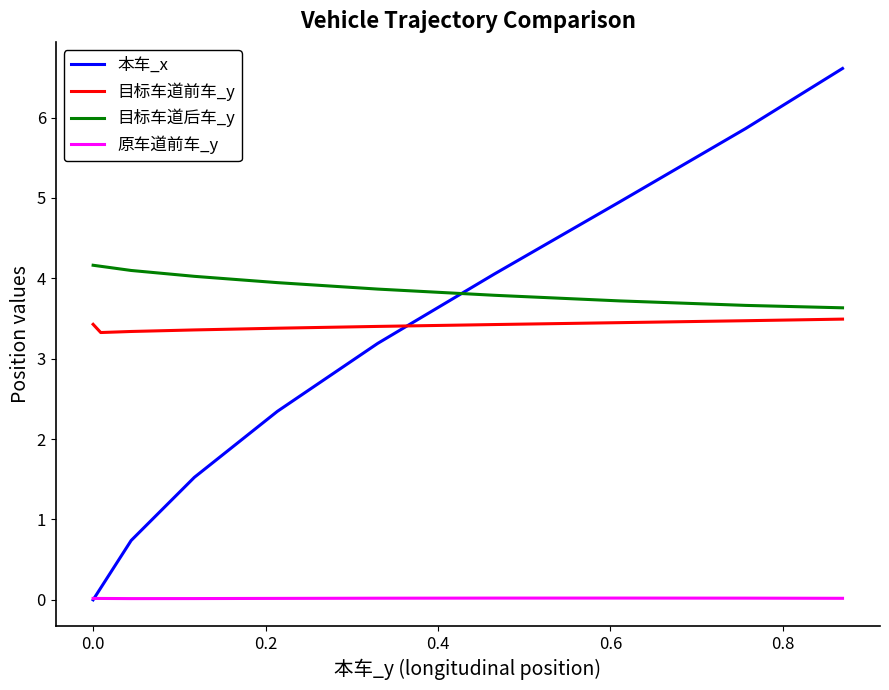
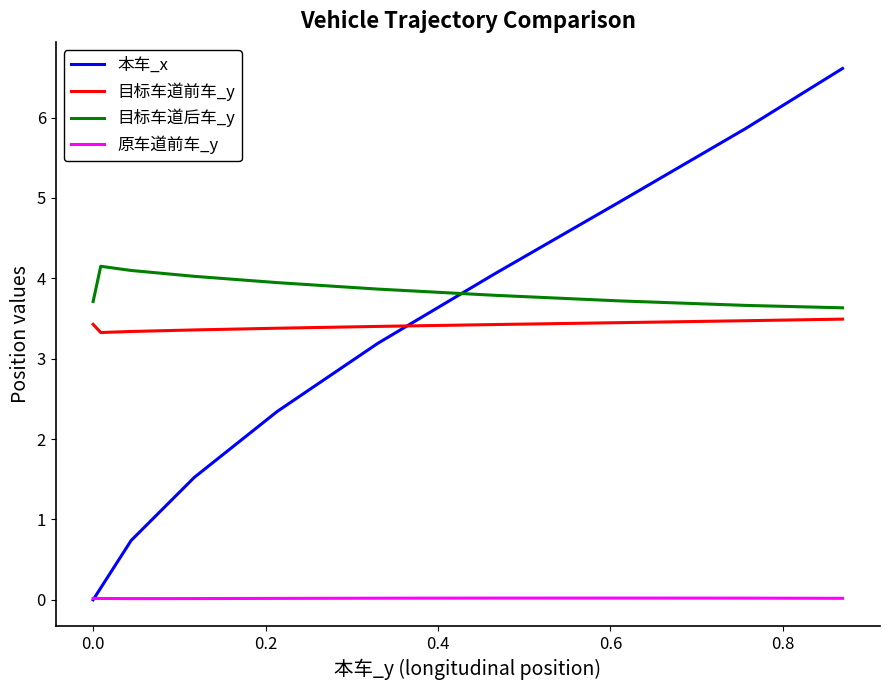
  {
    "目标车道前车_y": {
      "0.0": 3.4
    },
    "目标车道后车_y": {
-     "0.0": 4.2
+     "0.0": 3.7
    }
  }
